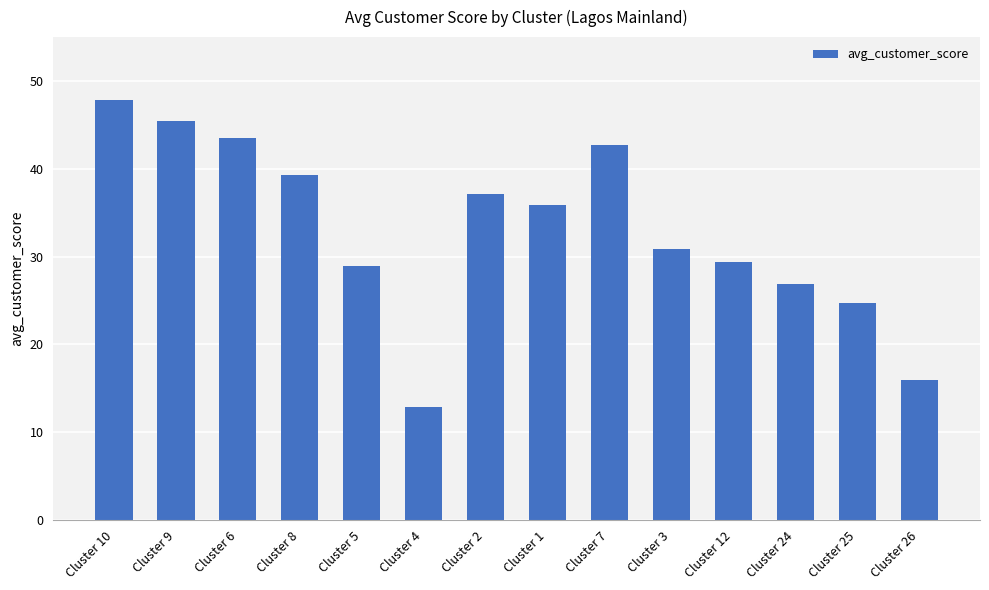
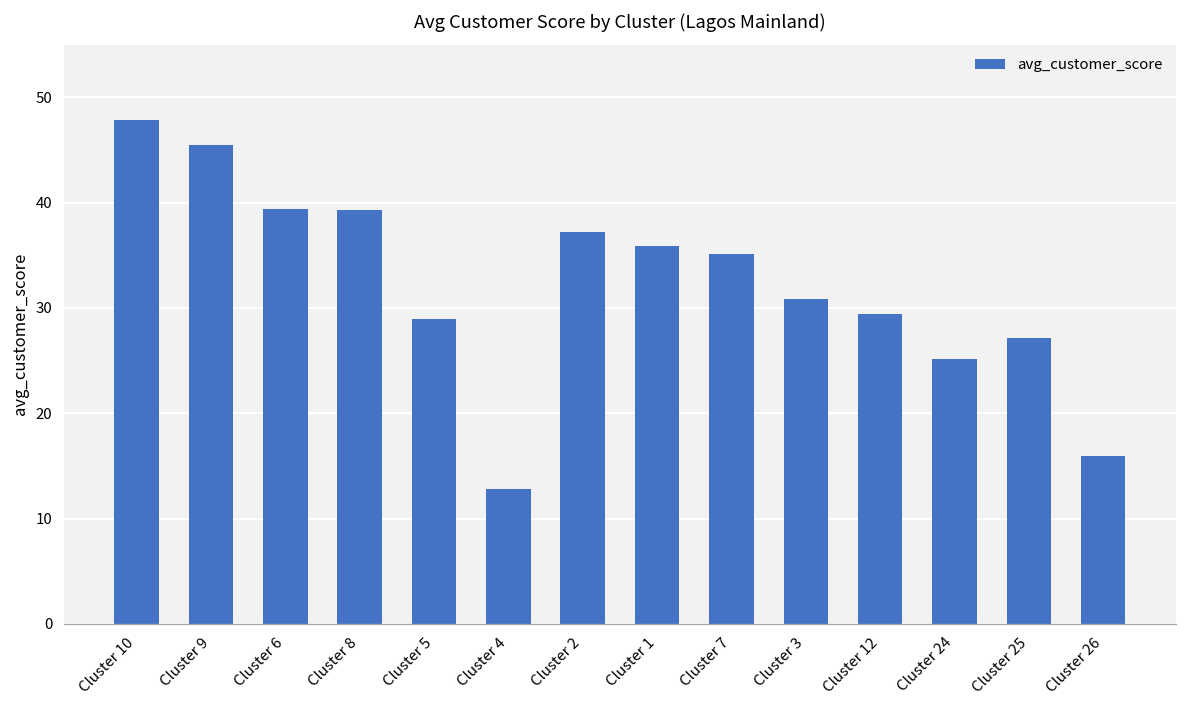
  {
    "Cluster 10": 48,
    "Cluster 9": 45,
-   "Cluster 6": 43,
+   "Cluster 6": 39,
    "Cluster 8": 39,
    "Cluster 5": 29,
    "Cluster 4": 13,
    "Cluster 2": 37,
    "Cluster 1": 36,
-   "Cluster 7": 43,
+   "Cluster 7": 35,
    "Cluster 3": 31,
    "Cluster 12": 29,
-   "Cluster 24": 27,
-   "Cluster 25": 25,
+   "Cluster 24": 25,
+   "Cluster 25": 27,
    "Cluster 26": 16
  }
